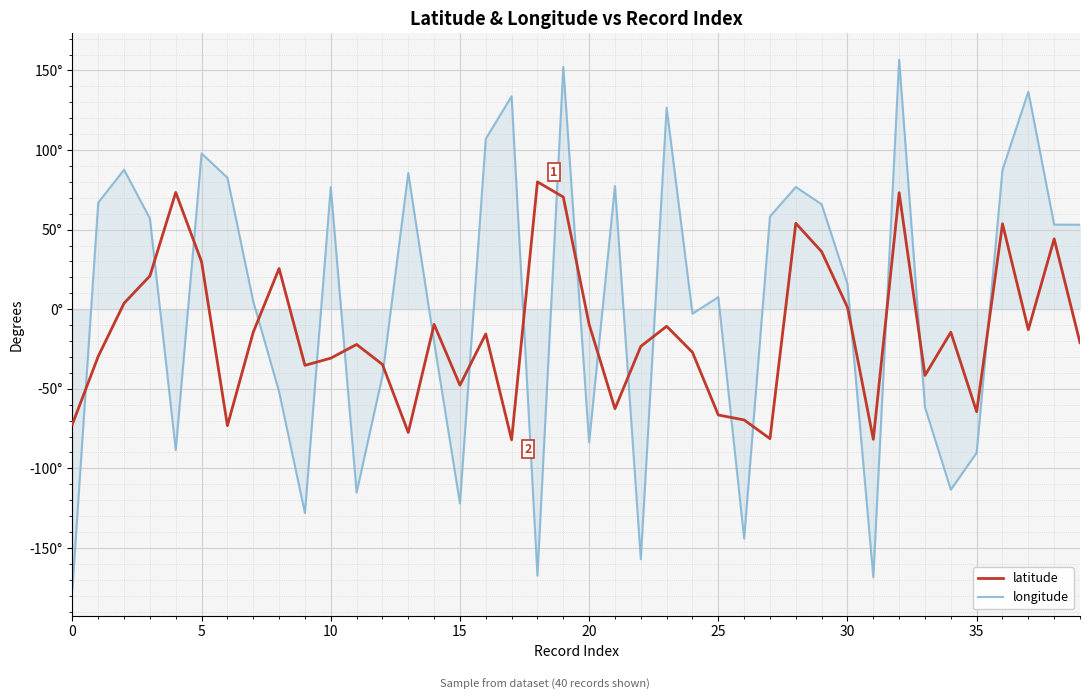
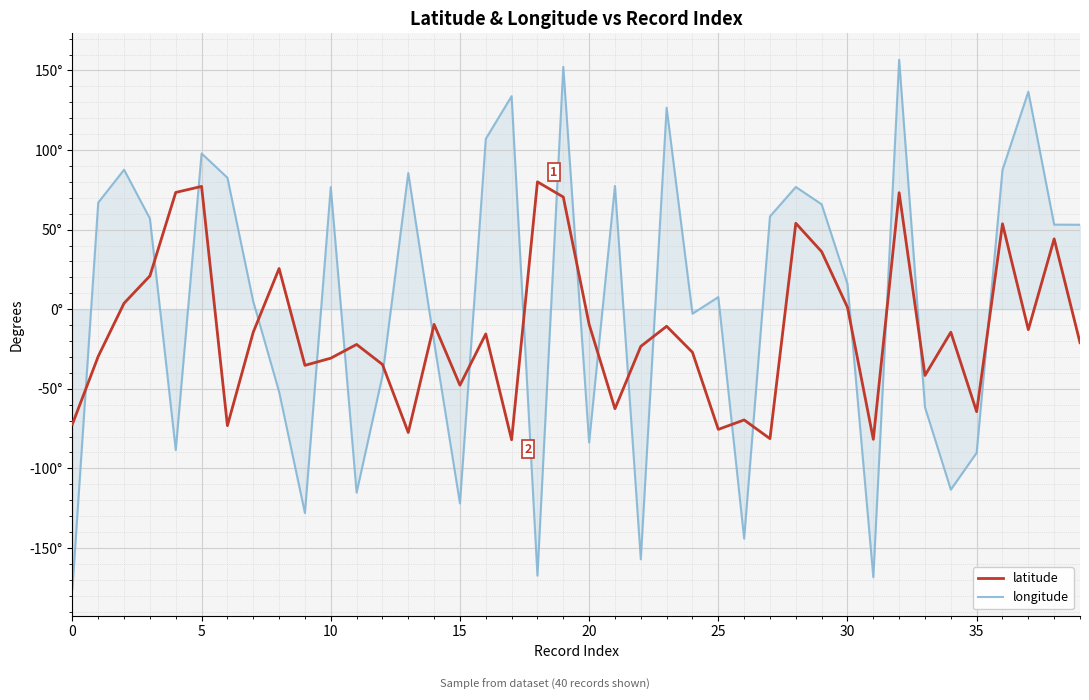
  {
    "latitude": {
      "0": "-72°",
-     "5": "30°",
+     "5": "77°",
      "10": "-31°",
      "15": "-48°",
      "20": "-10°",
-     "25": "-66°",
+     "25": "-76°",
      "30": "1°",
      "35": "-64°"
    }
  }
